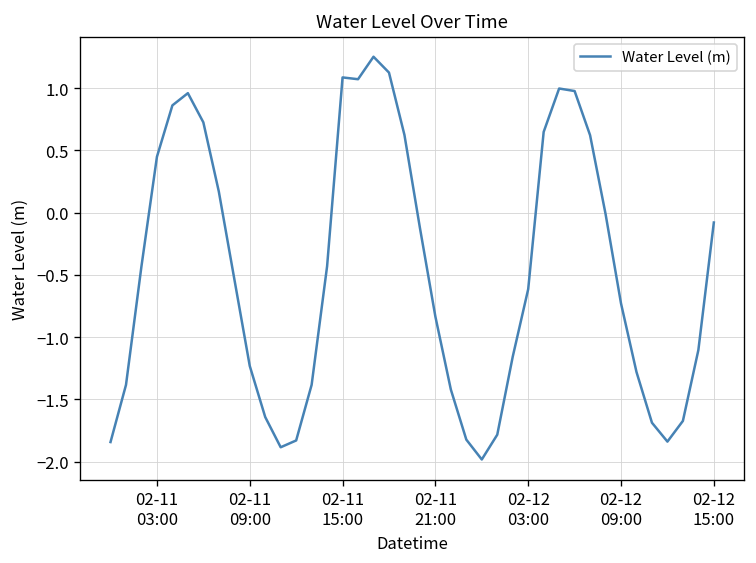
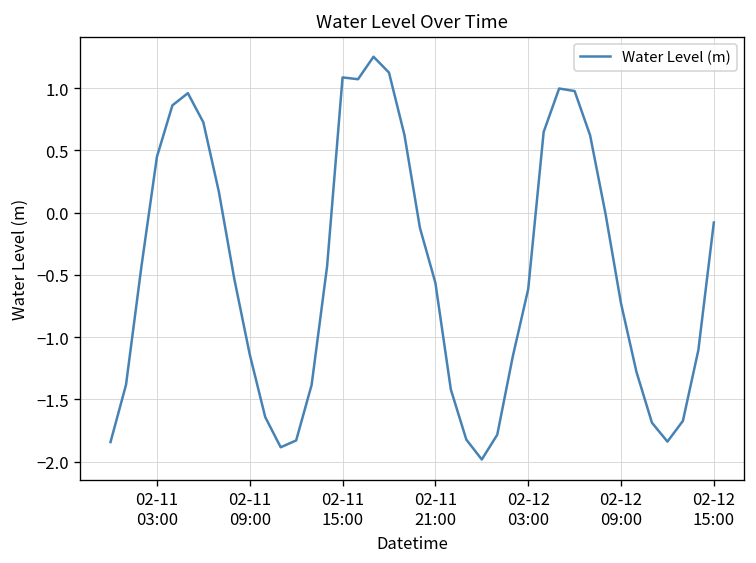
  {
    "02-11 03:00": 0.45,
-   "02-11 09:00": -1.23,
+   "02-11 09:00": -1.14,
    "02-11 15:00": 1.09,
-   "02-11 21:00": -0.83,
+   "02-11 21:00": -0.56,
    "02-12 03:00": -0.61,
    "02-12 09:00": -0.73,
    "02-12 15:00": -0.08
  }
